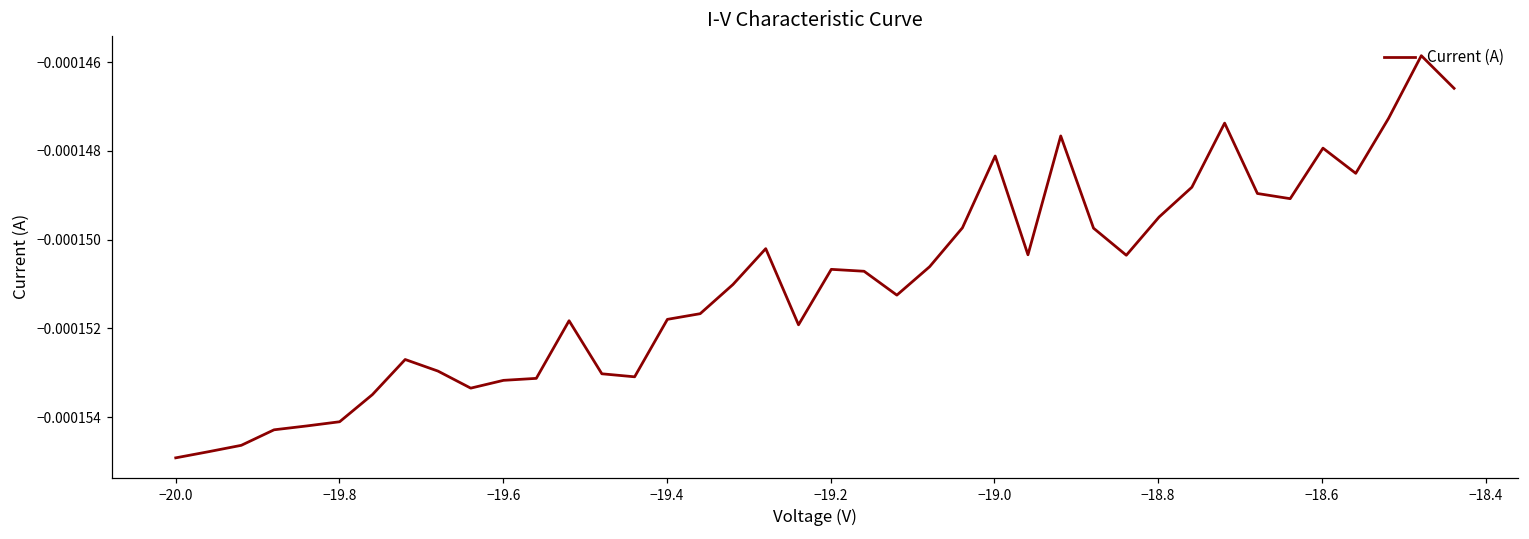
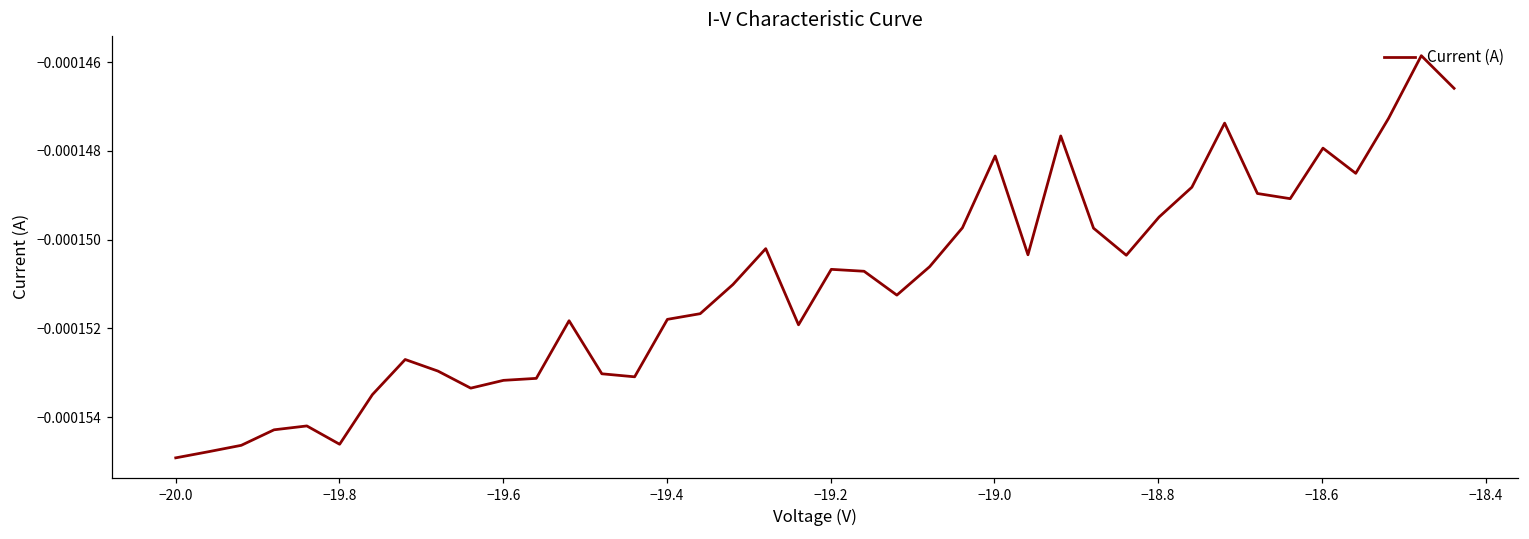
  {
    "−20.0": -0.0001549,
-   "−19.8": -0.0001541,
+   "−19.8": -0.0001546,
    "−19.6": -0.0001532,
    "−19.4": -0.0001518
  }
